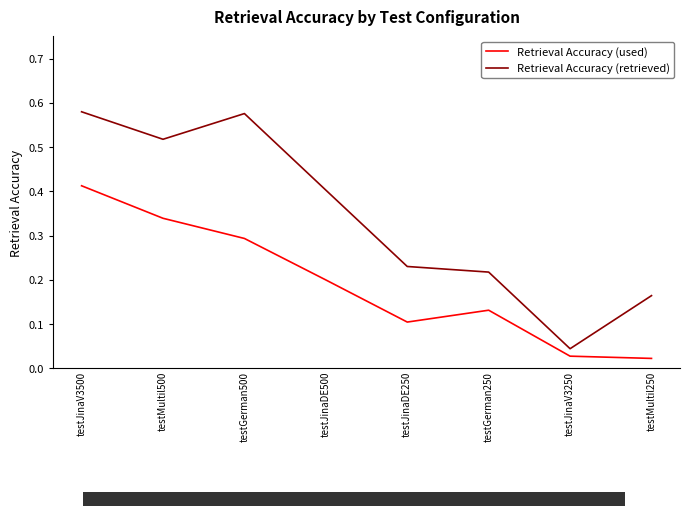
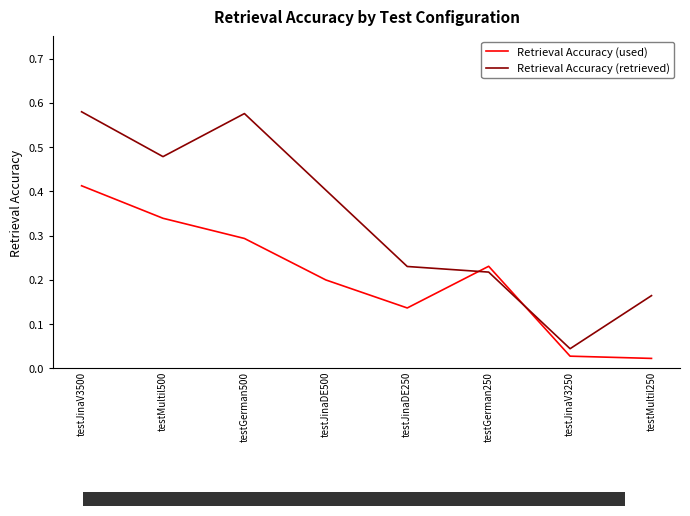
  {
    "Retrieval Accuracy (used)": {
      "testJinaV3500": 0.41,
      "testMultil500": 0.34,
      "testGerman500": 0.29,
      "testJinaDE500": 0.20,
-     "testJinaDE250": 0.10,
-     "testGerman250": 0.13,
+     "testJinaDE250": 0.14,
+     "testGerman250": 0.23,
      "testJinaV3250": 0.03,
      "testMultil250": 0.02
    },
    "Retrieval Accuracy (retrieved)": {
      "testJinaV3500": 0.58,
-     "testMultil500": 0.52,
+     "testMultil500": 0.48,
      "testGerman500": 0.58,
      "testJinaDE500": 0.40,
      "testJinaDE250": 0.23,
      "testGerman250": 0.22,
      "testJinaV3250": 0.04,
      "testMultil250": 0.16
    }
  }
